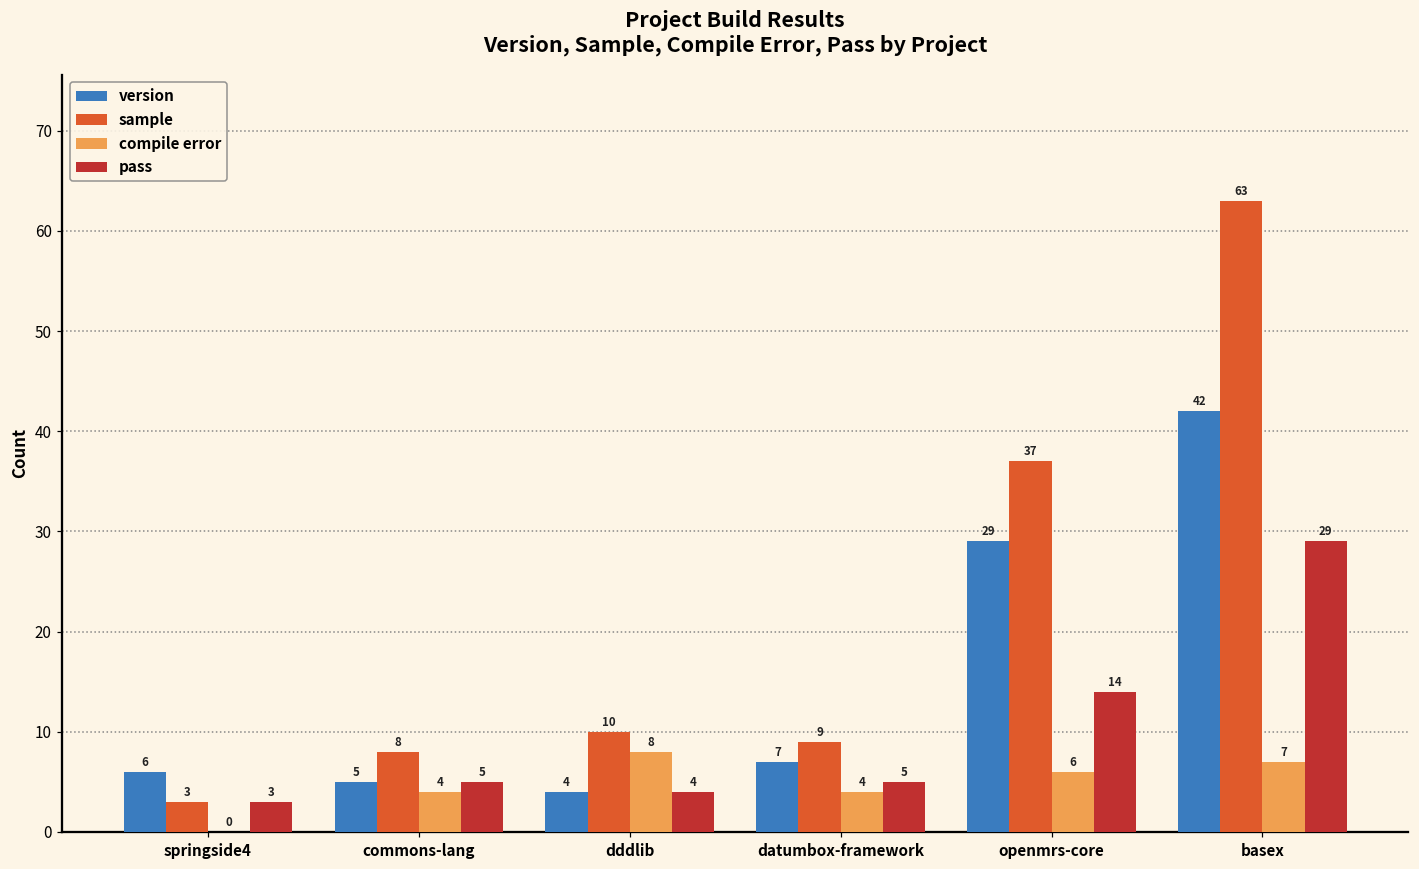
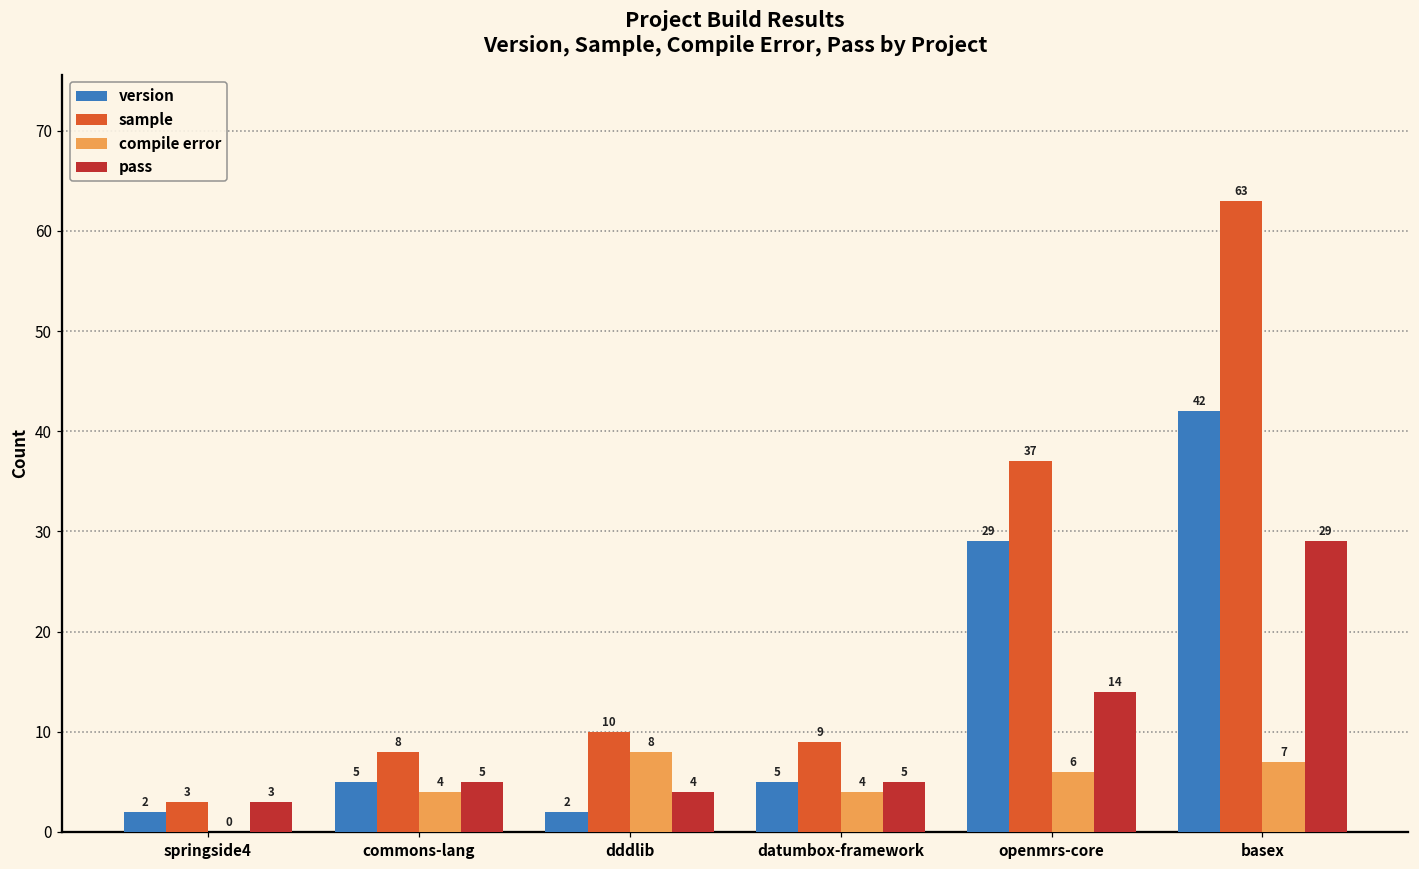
  {
    "version": {
-     "springside4": 6,
+     "springside4": 2,
      "commons-lang": 5,
-     "dddlib": 4,
-     "datumbox-framework": 7,
+     "dddlib": 2,
+     "datumbox-framework": 5,
      "openmrs-core": 29,
      "basex": 42
    },
    "compile error": {
      "springside4": 0,
      "commons-lang": 4,
      "dddlib": 8,
      "datumbox-framework": 4,
      "openmrs-core": 6,
      "basex": 7
    }
  }
